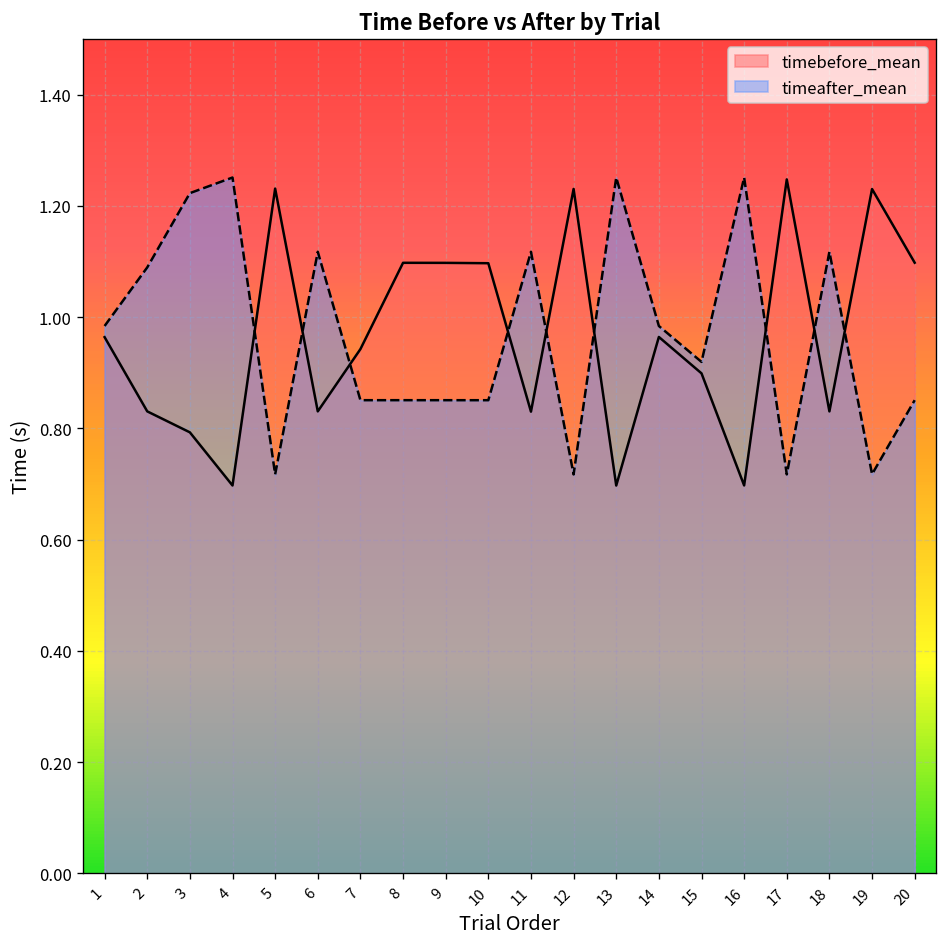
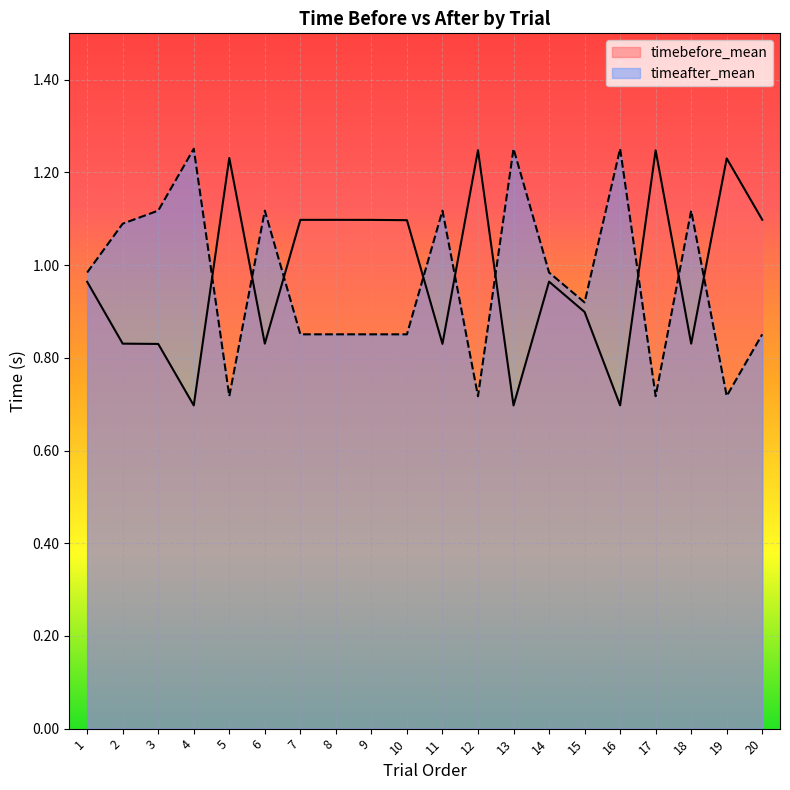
  {
    "timebefore_mean": {
      "1": 0.96,
      "2": 0.83,
-     "3": 0.79,
+     "3": 0.83,
      "4": 0.70,
      "5": 1.23,
      "6": 0.83,
-     "7": 0.94,
+     "7": 1.10,
      "8": 1.10,
      "9": 1.10,
      "10": 1.10,
      "11": 0.83,
-     "12": 1.23,
+     "12": 1.25,
      "13": 0.70,
      "14": 0.96,
      "15": 0.90,
      "16": 0.70,
      "17": 1.25,
      "18": 0.83,
      "19": 1.23,
      "20": 1.10
    },
    "timeafter_mean": {
      "1": 0.98,
      "2": 1.09,
-     "3": 1.22,
+     "3": 1.12,
      "4": 1.25,
      "5": 0.72,
      "6": 1.12,
      "7": 0.85,
      "8": 0.85,
      "9": 0.85,
      "10": 0.85,
      "11": 1.12,
      "12": 0.72,
      "13": 1.25,
      "14": 0.98,
      "15": 0.92,
      "16": 1.25,
      "17": 0.72,
      "18": 1.12,
      "19": 0.72,
      "20": 0.85
    }
  }
